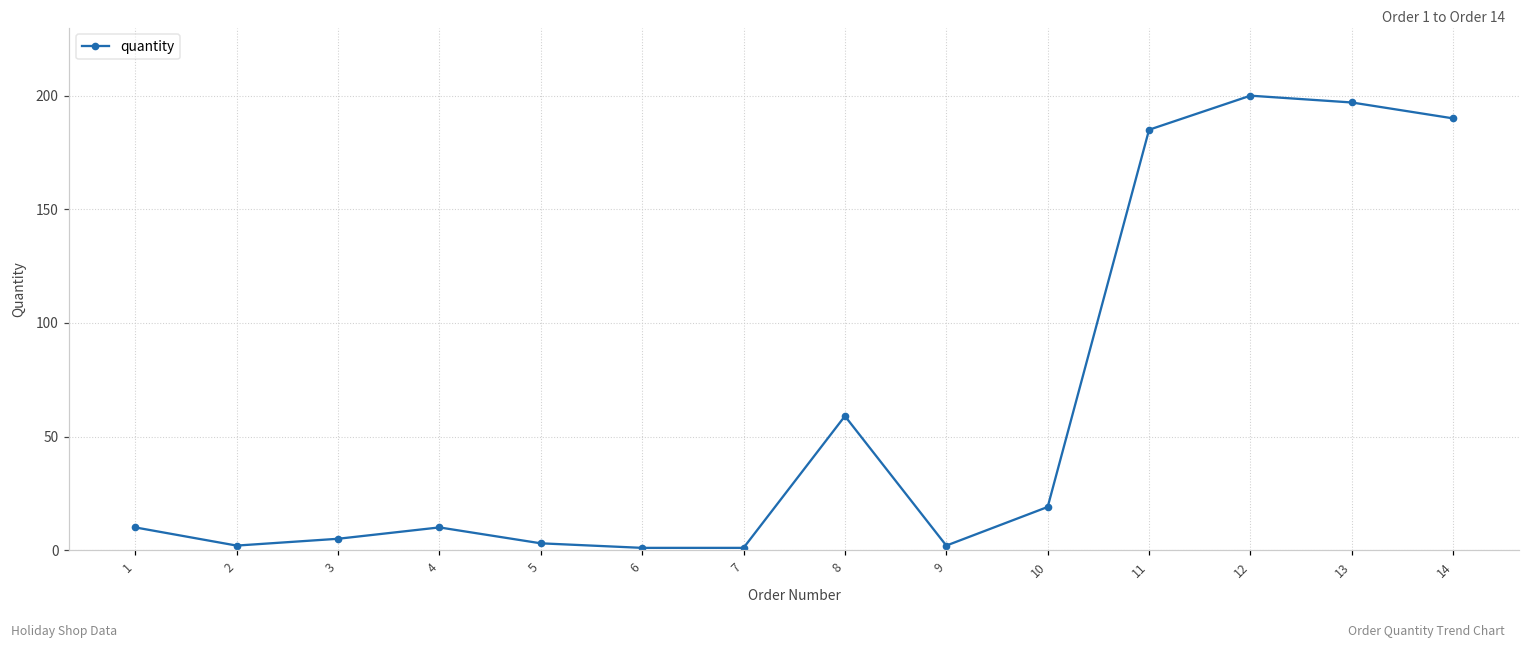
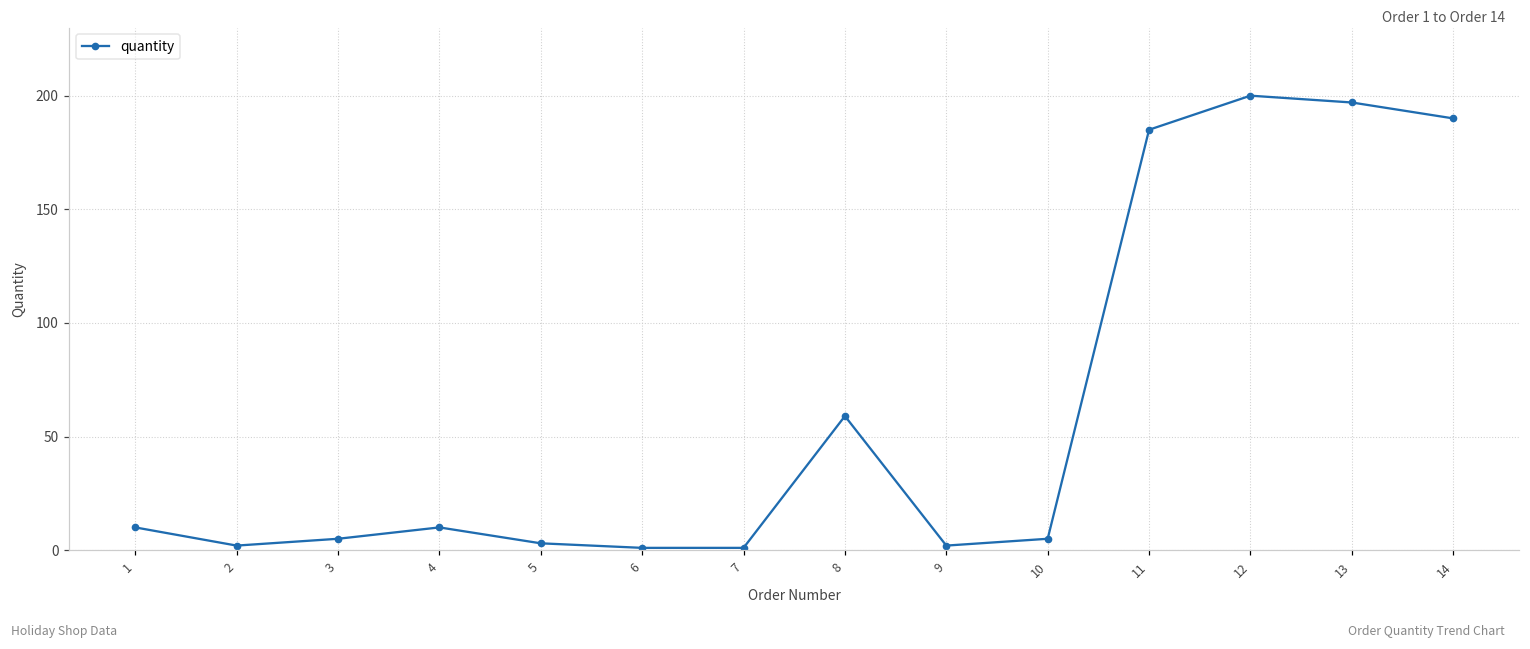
  {
    "1": 10,
    "2": 2,
    "3": 5,
    "4": 10,
    "5": 3,
    "6": 1,
    "7": 1,
    "8": 59,
    "9": 2,
-   "10": 19,
+   "10": 5,
    "11": 185,
    "12": 200,
    "13": 197,
    "14": 190
  }
